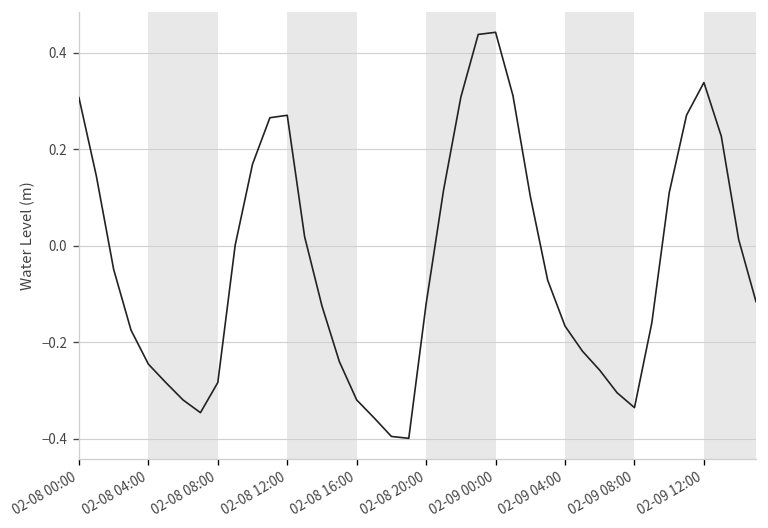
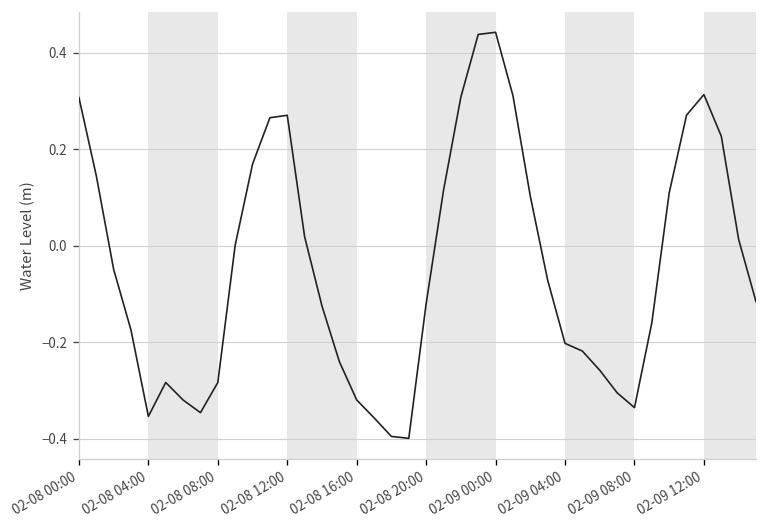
  {
    "02-08 00:00": 0.31,
-   "02-08 04:00": -0.25,
+   "02-08 04:00": -0.35,
    "02-08 08:00": -0.28,
    "02-08 12:00": 0.27,
    "02-08 16:00": -0.32,
    "02-08 20:00": -0.12,
    "02-09 00:00": 0.44,
-   "02-09 04:00": -0.17,
+   "02-09 04:00": -0.20,
    "02-09 08:00": -0.34,
-   "02-09 12:00": 0.34
+   "02-09 12:00": 0.31
  }
